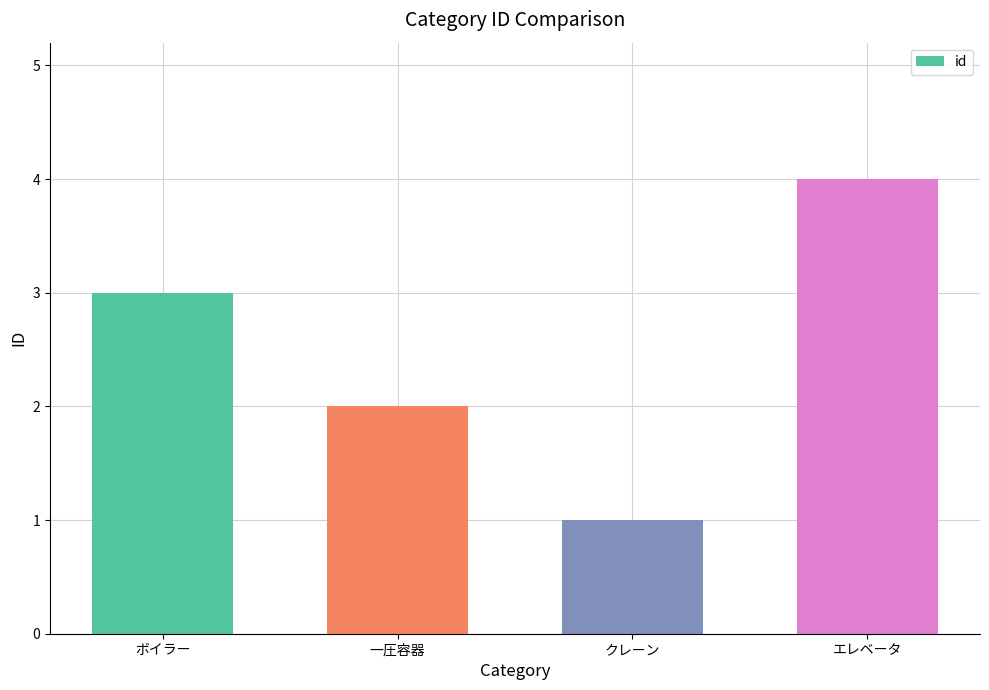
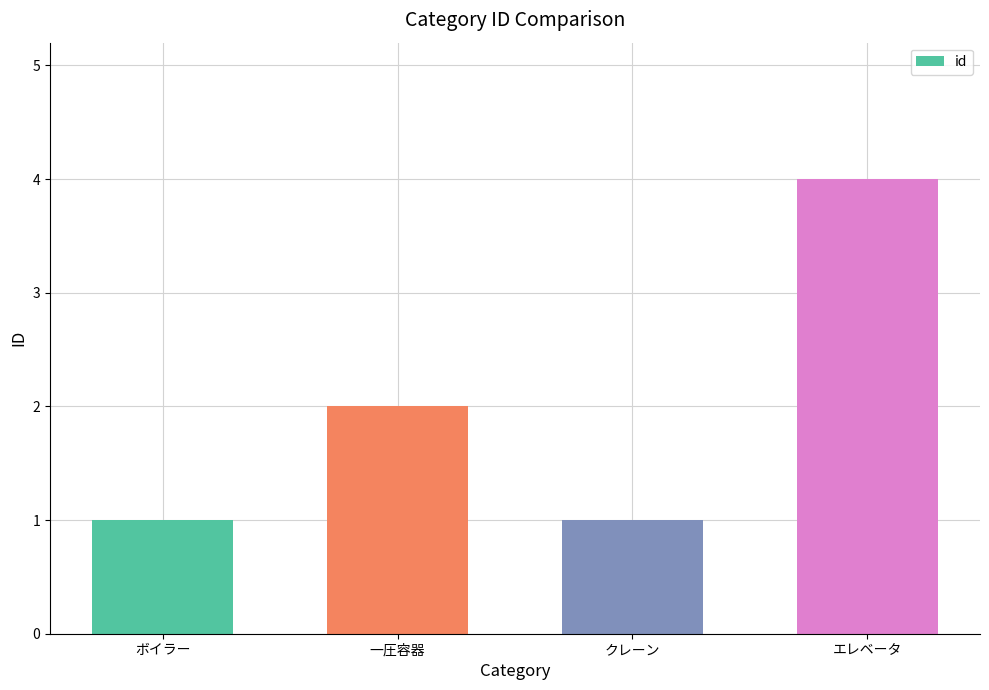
  {
-   "ボイラー": 3,
+   "ボイラー": 1,
    "一圧容器": 2,
    "クレーン": 1,
    "エレベータ": 4
  }
